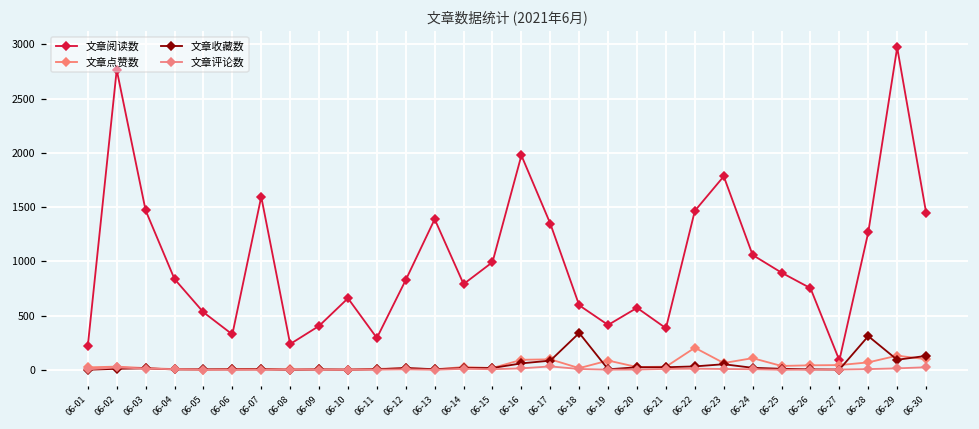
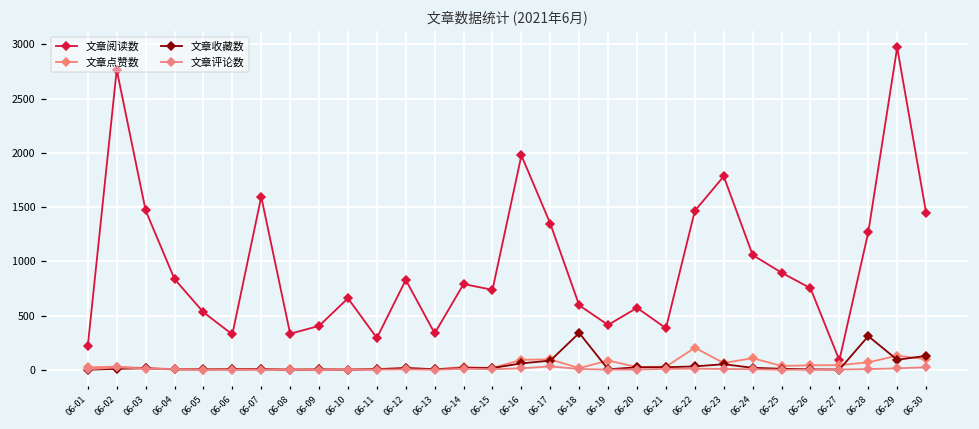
  {
    "文章阅读数": {
      "06-01": 200,
      "06-03": 1500,
      "06-04": 800,
      "06-05": 500,
      "06-06": 300,
      "06-07": 1600,
-     "06-08": 200,
+     "06-08": 300,
      "06-09": 400,
      "06-10": 700,
      "06-11": 300,
      "06-12": 800,
-     "06-13": 1400,
+     "06-13": 300,
      "06-14": 800,
-     "06-15": 1000,
+     "06-15": 700,
      "06-16": 2000,
      "06-17": 1300,
      "06-18": 600,
      "06-19": 400,
      "06-20": 600,
      "06-21": 400,
      "06-22": 1500,
      "06-23": 1800,
      "06-24": 1100,
      "06-25": 900,
      "06-26": 800,
      "06-27": 100,
      "06-28": 1300,
      "06-29": 3000,
      "06-30": 1400
    },
    "文章收藏数": {
      "06-16": 100,
      "06-18": 300,
      "06-28": 300,
      "06-29": 100,
      "06-30": 100
    }
  }
